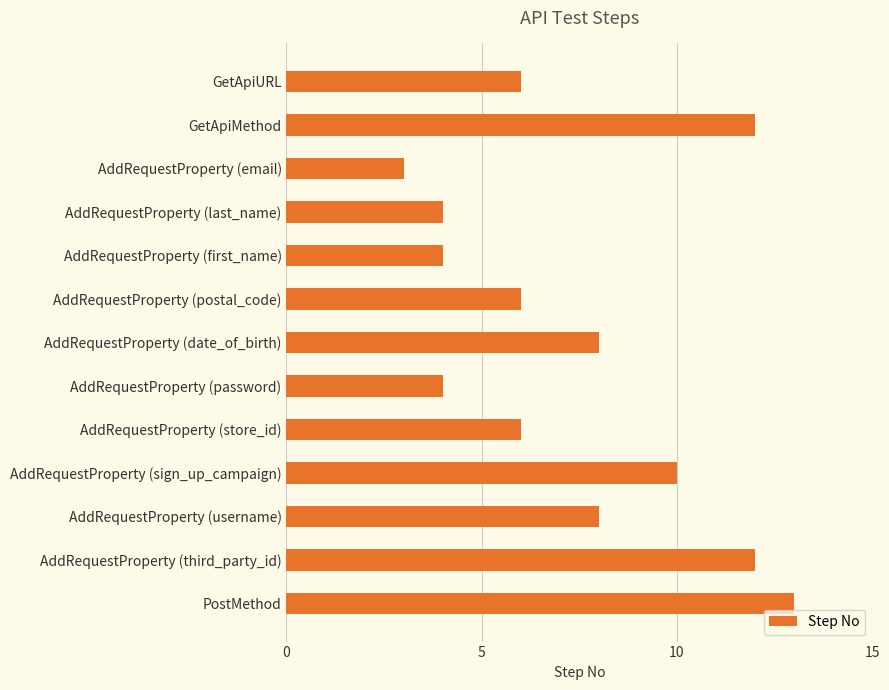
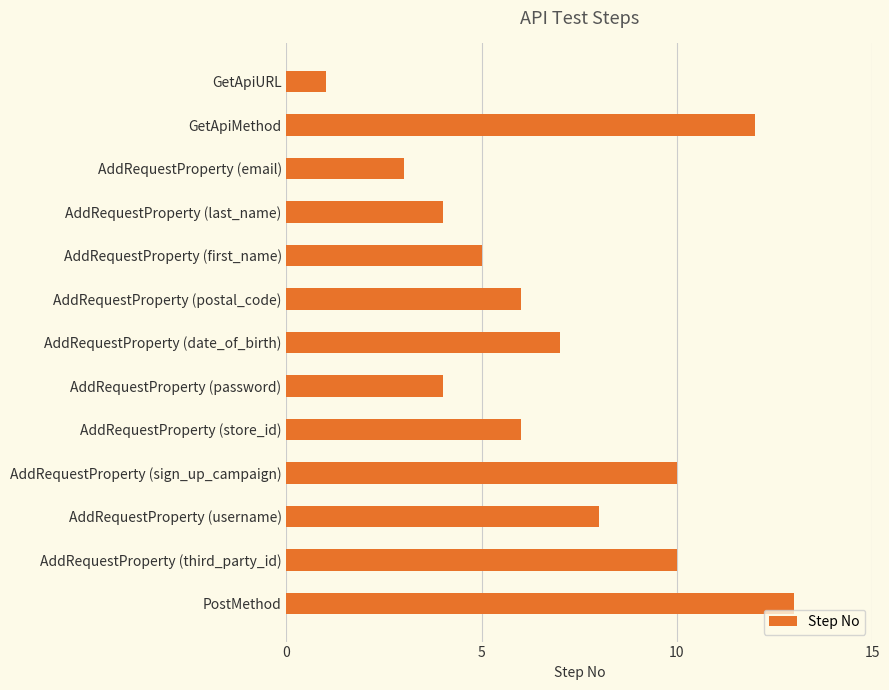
  {
-   "GetApiURL": 6,
+   "GetApiURL": 1,
    "GetApiMethod": 12,
    "AddRequestProperty (email)": 3,
    "AddRequestProperty (last_name)": 4,
-   "AddRequestProperty (first_name)": 4,
+   "AddRequestProperty (first_name)": 5,
    "AddRequestProperty (postal_code)": 6,
-   "AddRequestProperty (date_of_birth)": 8,
+   "AddRequestProperty (date_of_birth)": 7,
    "AddRequestProperty (password)": 4,
    "AddRequestProperty (store_id)": 6,
    "AddRequestProperty (sign_up_campaign)": 10,
    "AddRequestProperty (username)": 8,
-   "AddRequestProperty (third_party_id)": 12,
+   "AddRequestProperty (third_party_id)": 10,
    "PostMethod": 13
  }
